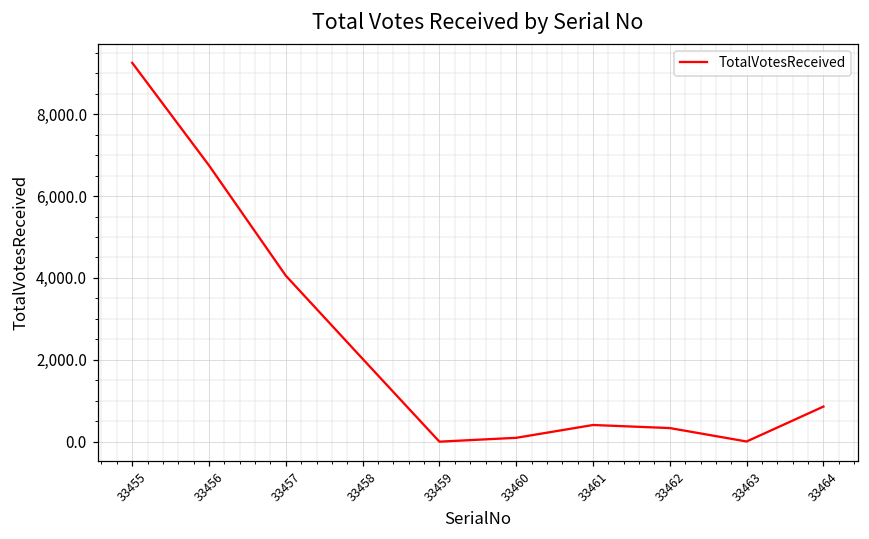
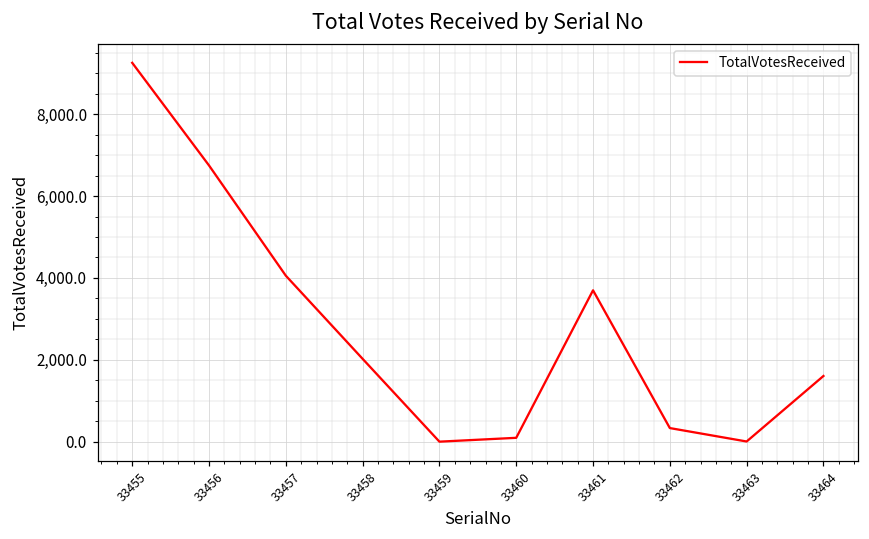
  {
    "33455": "9,300",
    "33456": "6,700",
    "33457": "4,100",
    "33458": "2,000",
    "33459": "0",
    "33460": "100",
-   "33461": "400",
+   "33461": "3,700",
    "33462": "300",
    "33463": "0",
-   "33464": "900"
+   "33464": "1,600"
  }
